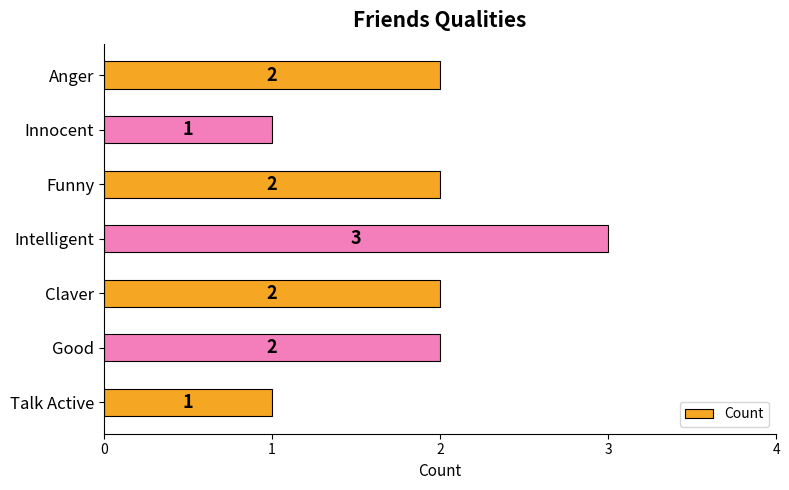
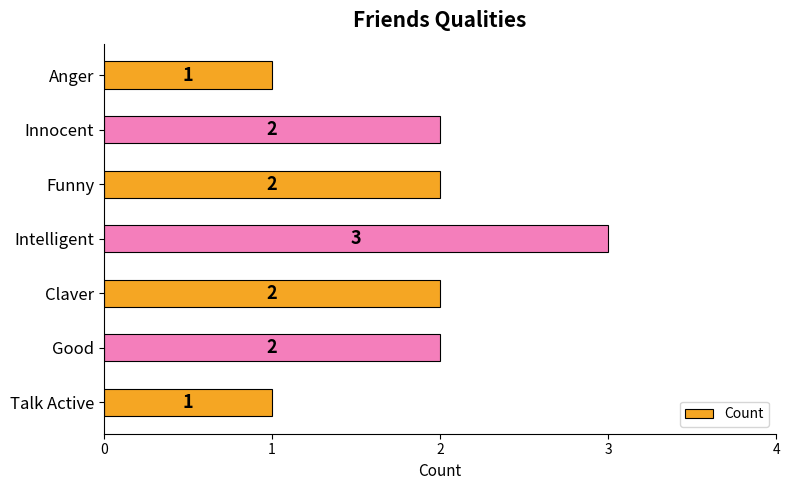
  {
-   "Anger": 2,
-   "Innocent": 1,
+   "Anger": 1,
+   "Innocent": 2,
    "Funny": 2,
    "Intelligent": 3,
    "Claver": 2,
    "Good": 2,
    "Talk Active": 1
  }
